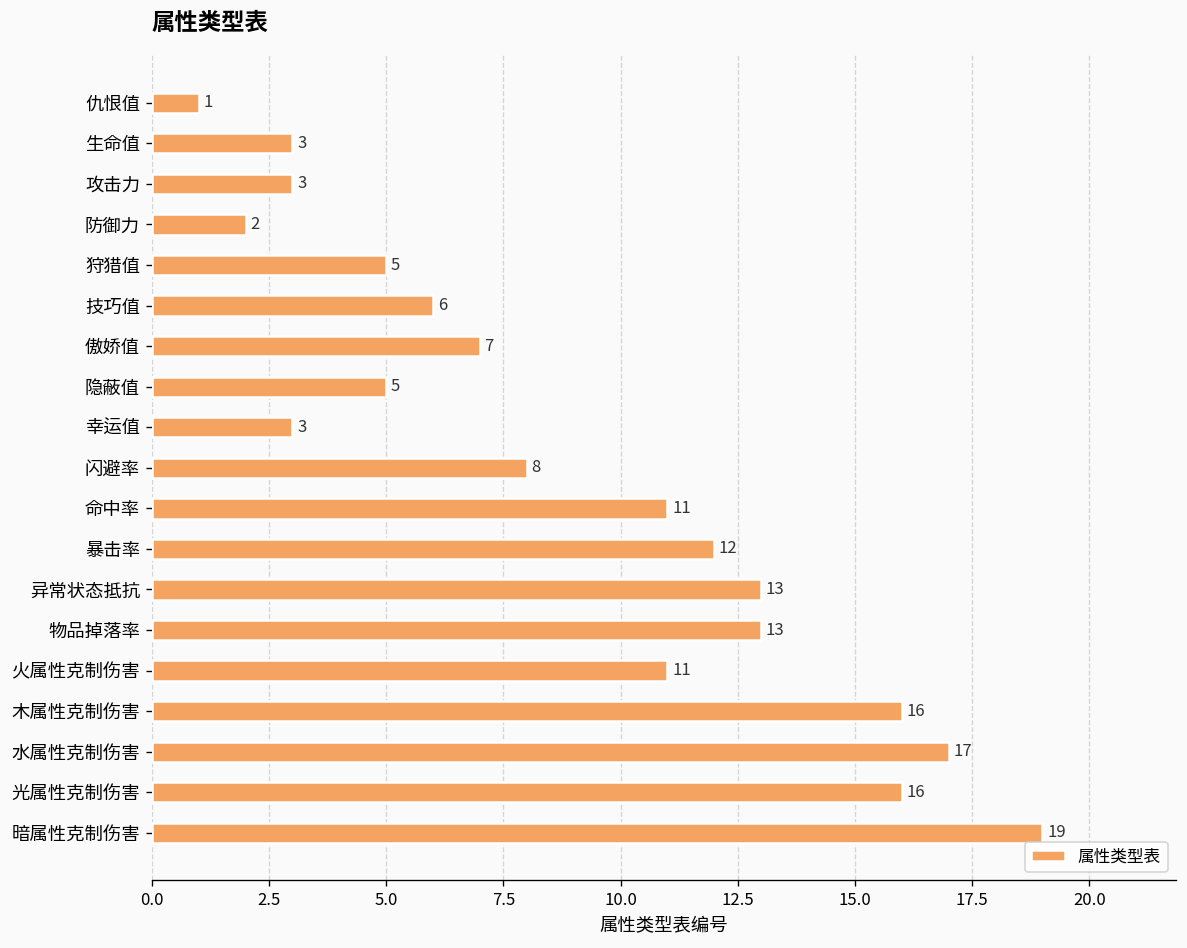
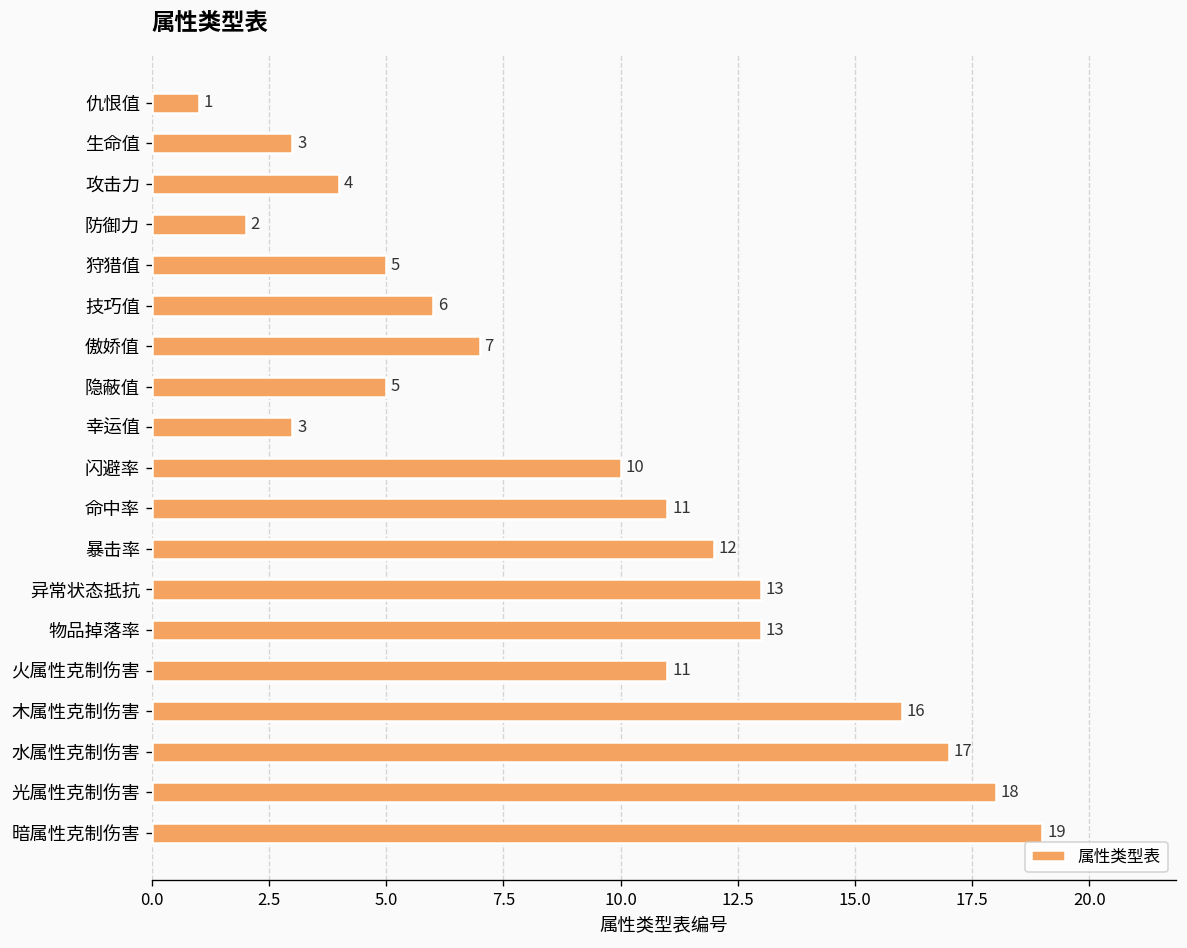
  {
    "仇恨值": 1,
    "生命值": 3,
-   "攻击力": 3,
+   "攻击力": 4,
    "防御力": 2,
    "狩猎值": 5,
    "技巧值": 6,
    "傲娇值": 7,
    "隐蔽值": 5,
    "幸运值": 3,
-   "闪避率": 8,
+   "闪避率": 10,
    "命中率": 11,
    "暴击率": 12,
    "异常状态抵抗": 13,
    "物品掉落率": 13,
    "火属性克制伤害": 11,
    "木属性克制伤害": 16,
    "水属性克制伤害": 17,
-   "光属性克制伤害": 16,
+   "光属性克制伤害": 18,
    "暗属性克制伤害": 19
  }
